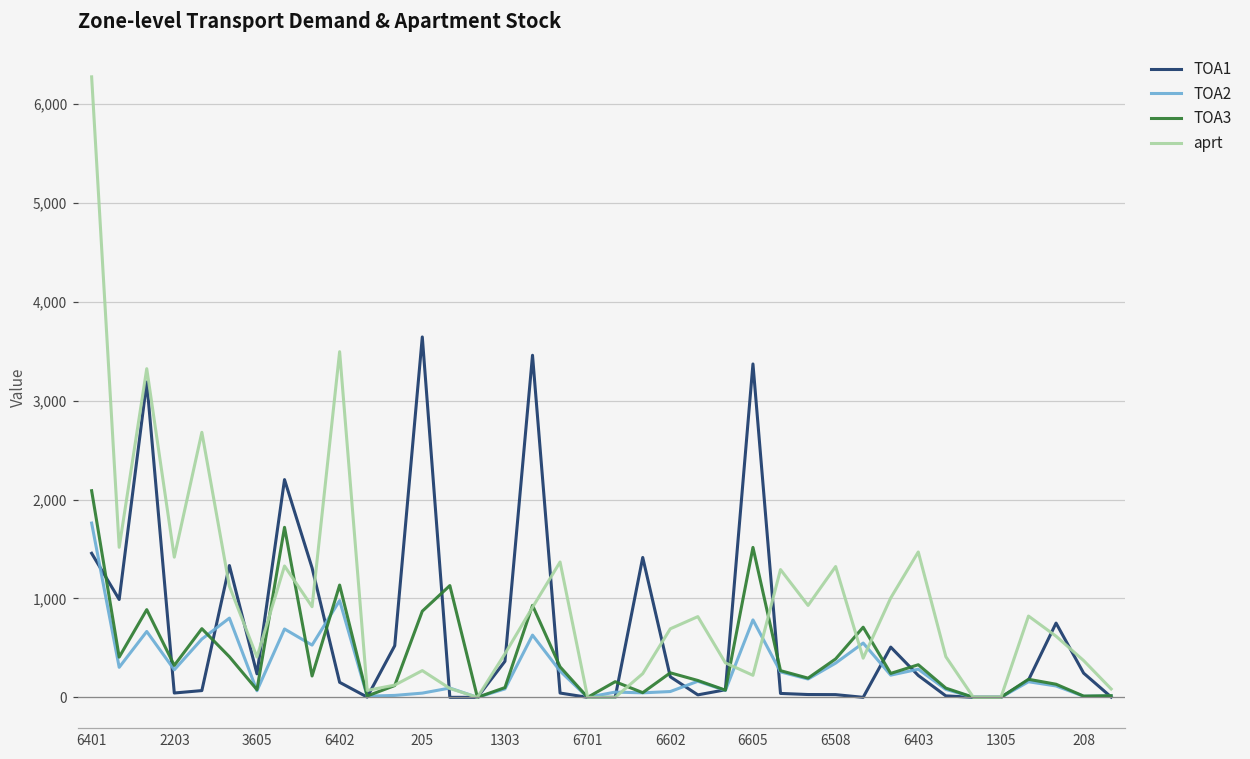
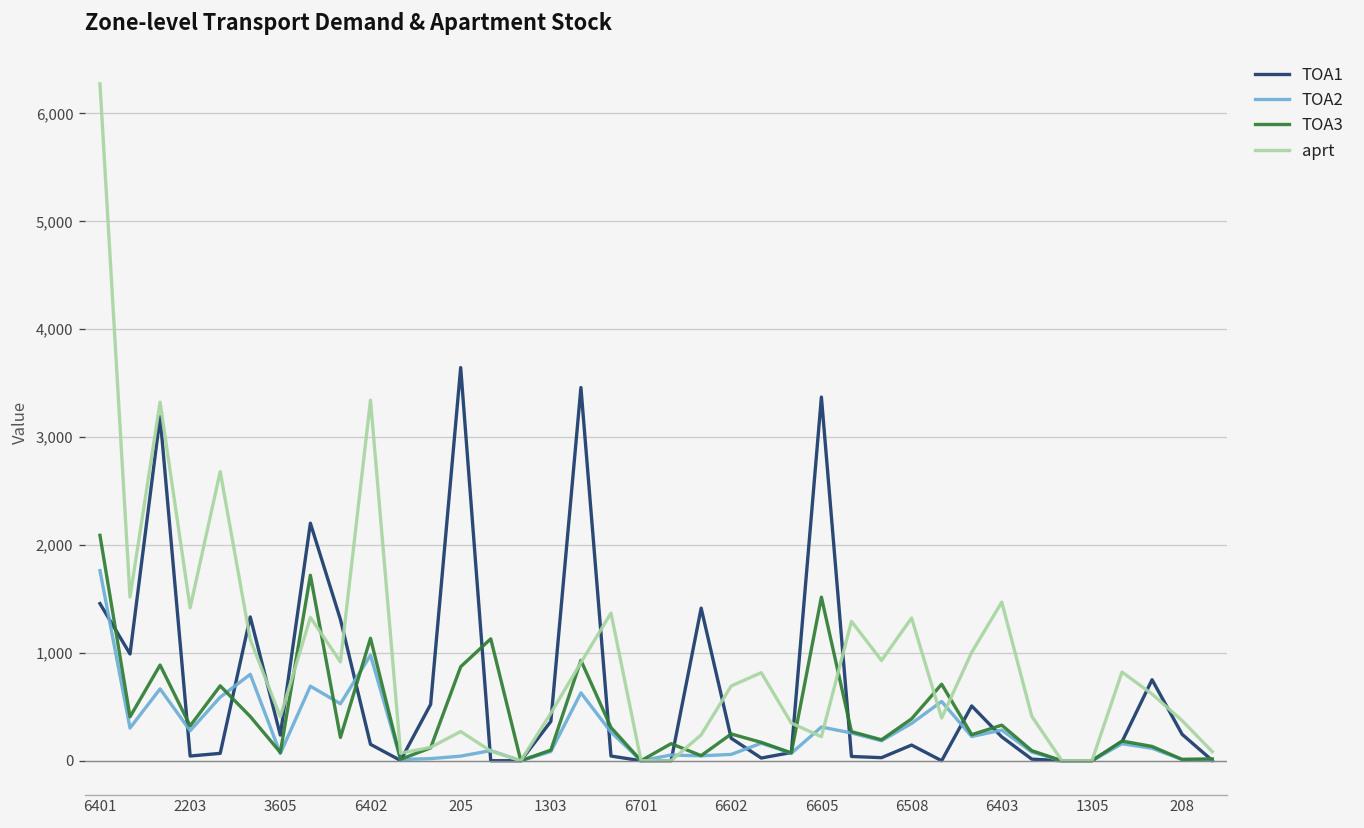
  {
    "TOA1": {
      "6401": "1,500",
      "2203": "0",
      "3605": "200",
      "6402": "200",
      "205": "3,600",
      "1303": "400",
      "6602": "200",
      "6605": "3,400",
-     "6508": "0",
+     "6508": "100",
      "6403": "200",
      "208": "200"
    },
    "TOA2": {
      "6401": "1,800",
      "2203": "300",
      "6402": "1,000",
      "205": "0",
      "6602": "100",
-     "6605": "800",
+     "6605": "300",
      "6508": "300",
      "6403": "300"
    },
    "TOA3": {
      "6401": "2,100",
      "2203": "300",
      "6402": "1,100",
      "205": "900",
      "6602": "200",
      "6605": "1,500",
      "6508": "400",
      "6403": "300"
    },
    "aprt": {
      "6401": "6,300",
      "2203": "1,400",
      "3605": "400",
-     "6402": "3,500",
+     "6402": "3,300",
      "205": "300",
      "1303": "400",
      "6602": "700",
      "6605": "200",
      "6508": "1,300",
      "6403": "1,500",
      "208": "400"
    }
  }
